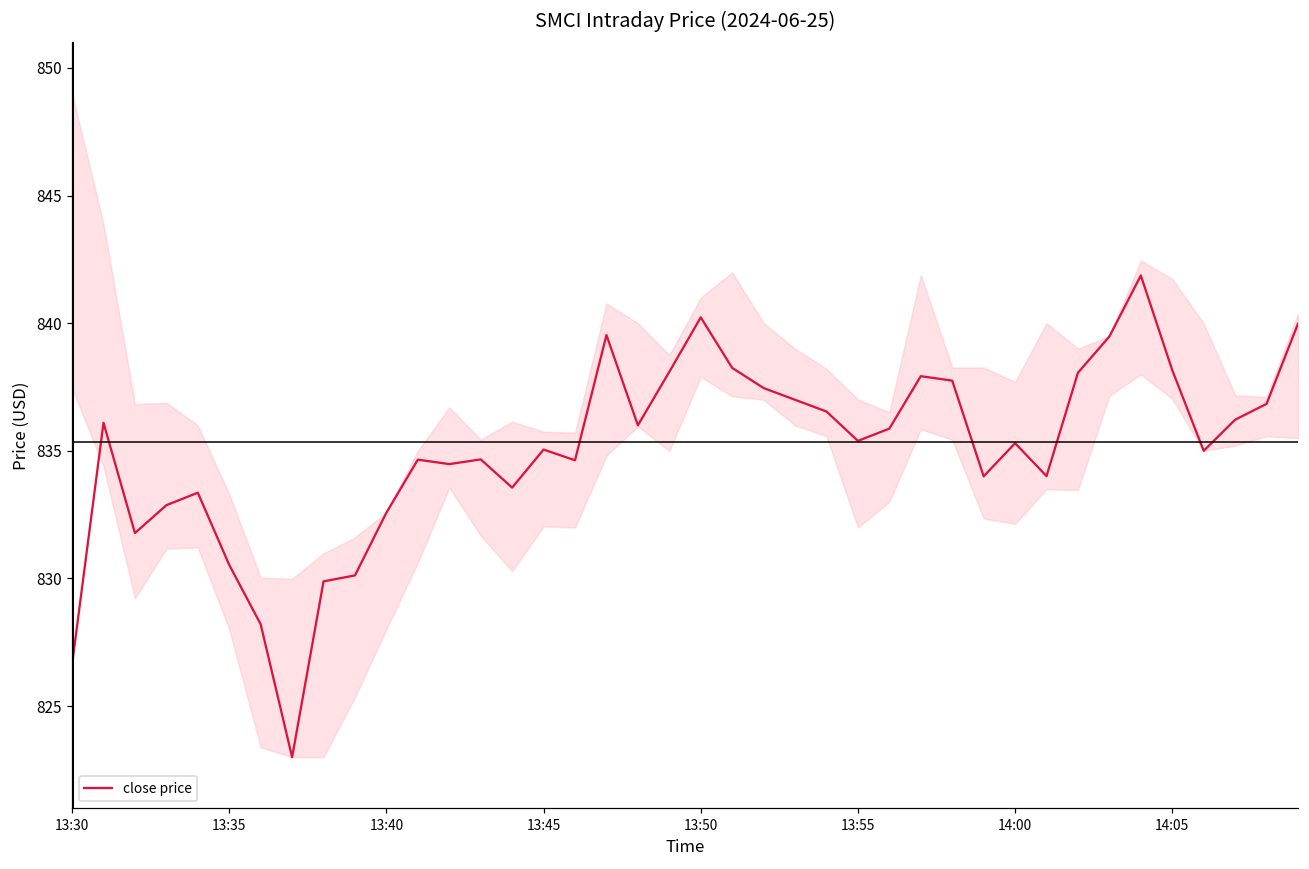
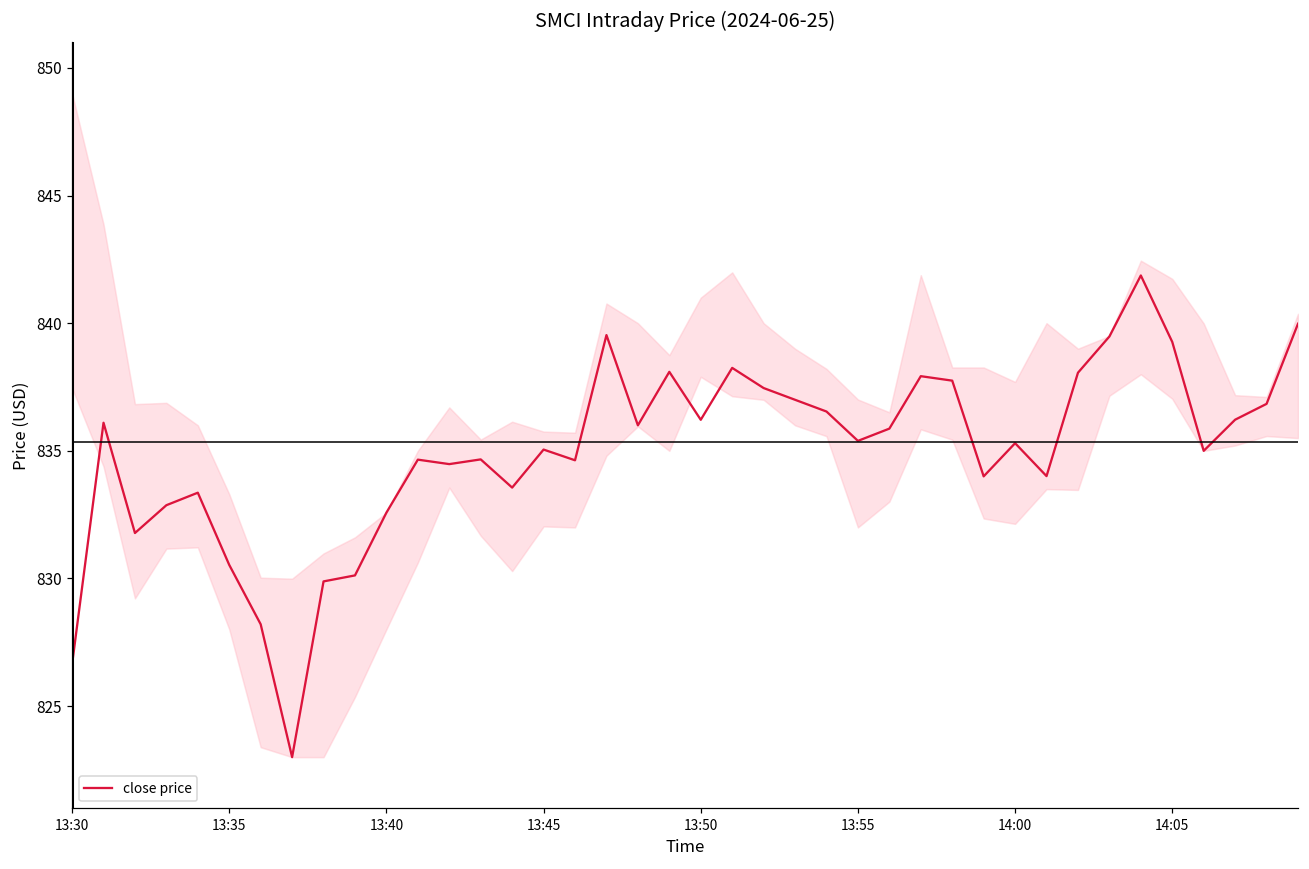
  {
    "close price": {
      "13:30": 826.6,
      "13:35": 830.5,
      "13:45": 835.0,
-     "13:50": 840.2,
+     "13:50": 836.2,
      "13:55": 835.4,
      "14:00": 835.3,
-     "14:05": 838.2
+     "14:05": 839.3
    }
  }
